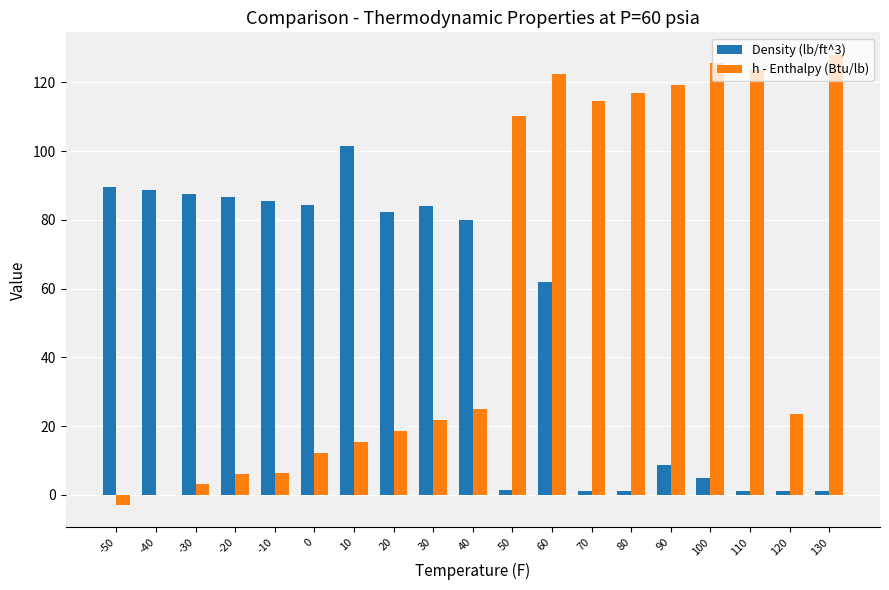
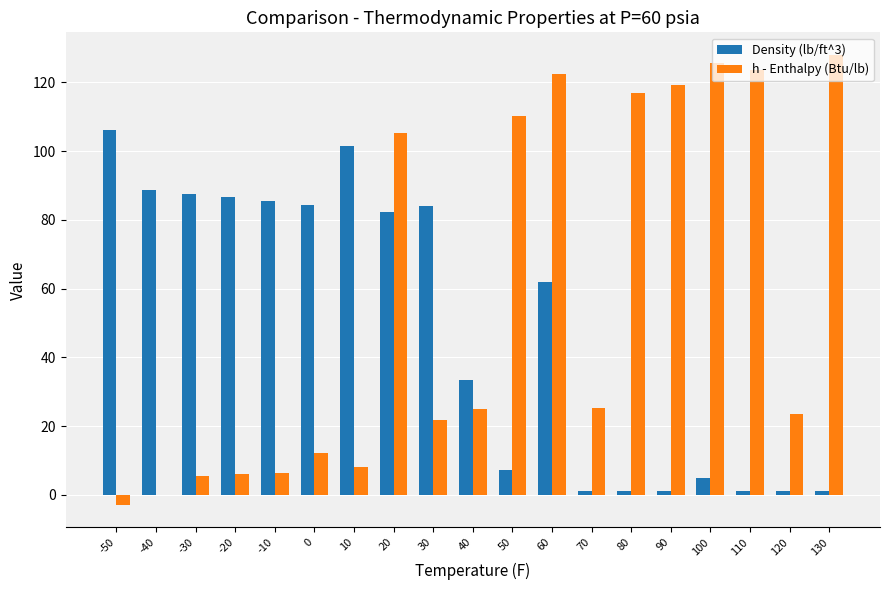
  {
    "Density (lb/ft^3)": {
-     "-50": 90,
+     "-50": 106,
      "-40": 89,
      "-30": 88,
      "-20": 87,
      "-10": 85,
      "0": 84,
      "10": 101,
      "20": 82,
      "30": 84,
-     "40": 80,
-     "50": 1,
+     "40": 33,
+     "50": 7,
      "60": 62,
      "70": 1,
      "80": 1,
-     "90": 9,
+     "90": 1,
      "100": 5,
      "110": 1,
      "120": 1,
      "130": 1
    },
    "h - Enthalpy (Btu/lb)": {
      "-50": -3,
-     "-30": 3,
+     "-30": 6,
      "-20": 6,
      "-10": 6,
      "0": 12,
-     "10": 15,
-     "20": 19,
+     "10": 8,
+     "20": 105,
      "30": 22,
      "40": 25,
      "50": 110,
      "60": 122,
-     "70": 115,
+     "70": 25,
      "80": 117,
      "90": 119,
      "120": 23
    }
  }
